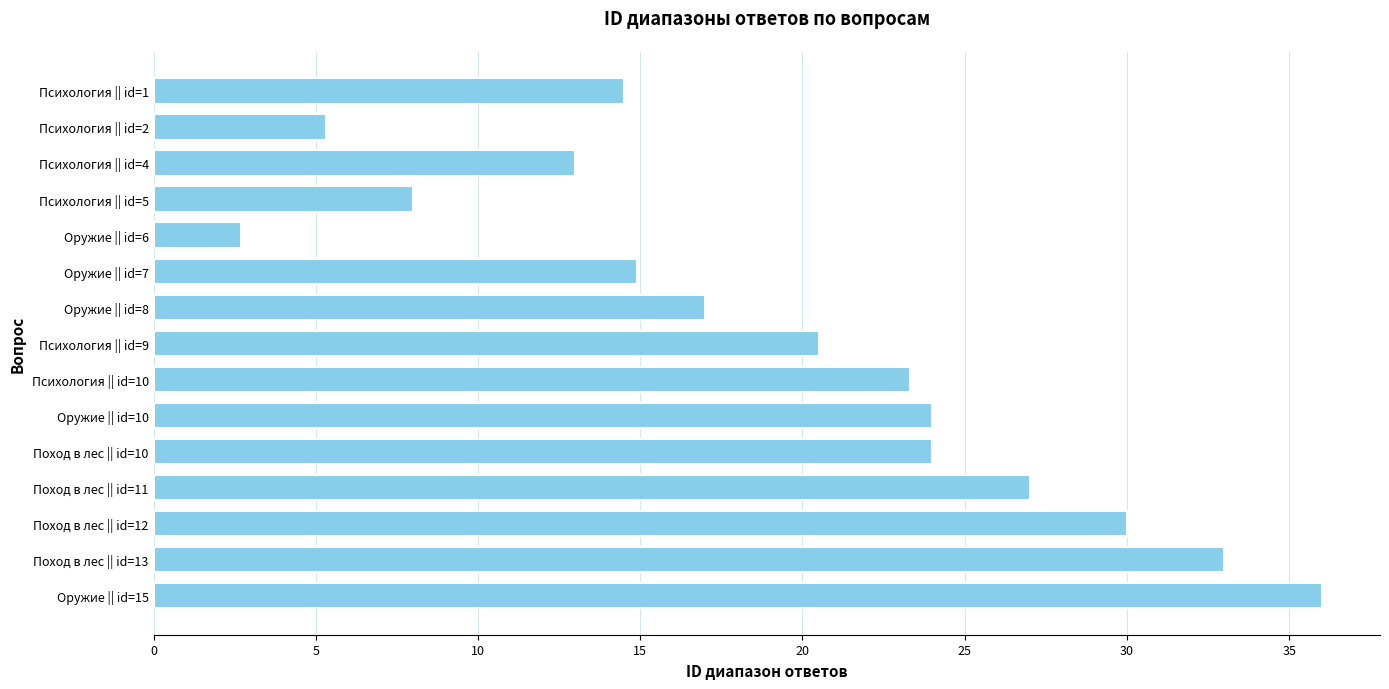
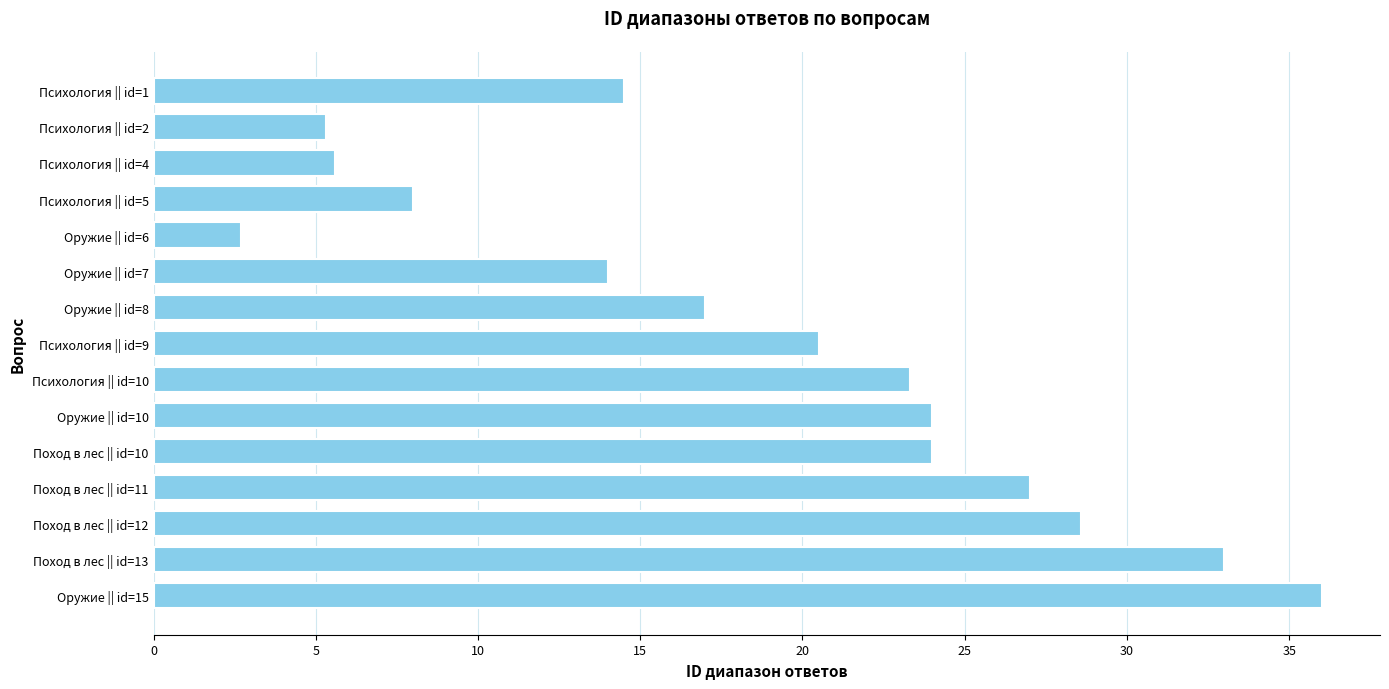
  {
    "Психология || id=1": 14.5,
    "Психология || id=2": 5.3,
-   "Психология || id=4": 13.0,
+   "Психология || id=4": 5.6,
    "Психология || id=5": 8.0,
    "Оружие || id=6": 2.7,
-   "Оружие || id=7": 14.9,
+   "Оружие || id=7": 14.0,
    "Оружие || id=8": 17.0,
    "Психология || id=9": 20.5,
    "Психология || id=10": 23.3,
    "Оружие || id=10": 24.0,
    "Поход в лес || id=10": 24.0,
    "Поход в лес || id=11": 27.0,
-   "Поход в лес || id=12": 30.0,
+   "Поход в лес || id=12": 28.6,
    "Поход в лес || id=13": 33.0,
    "Оружие || id=15": 36.0
  }
